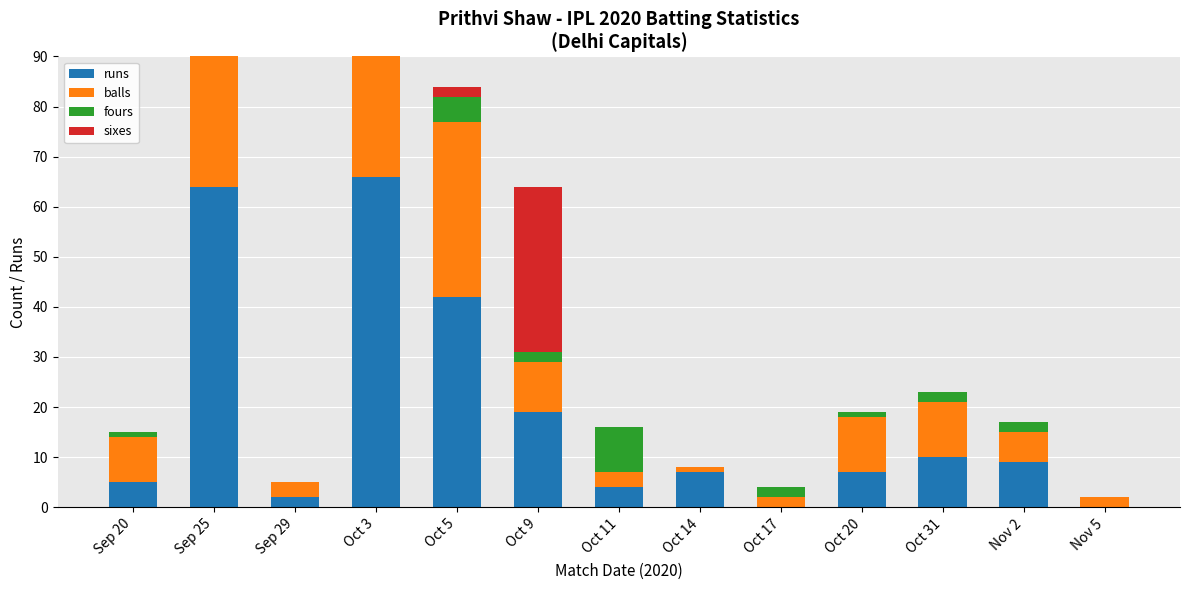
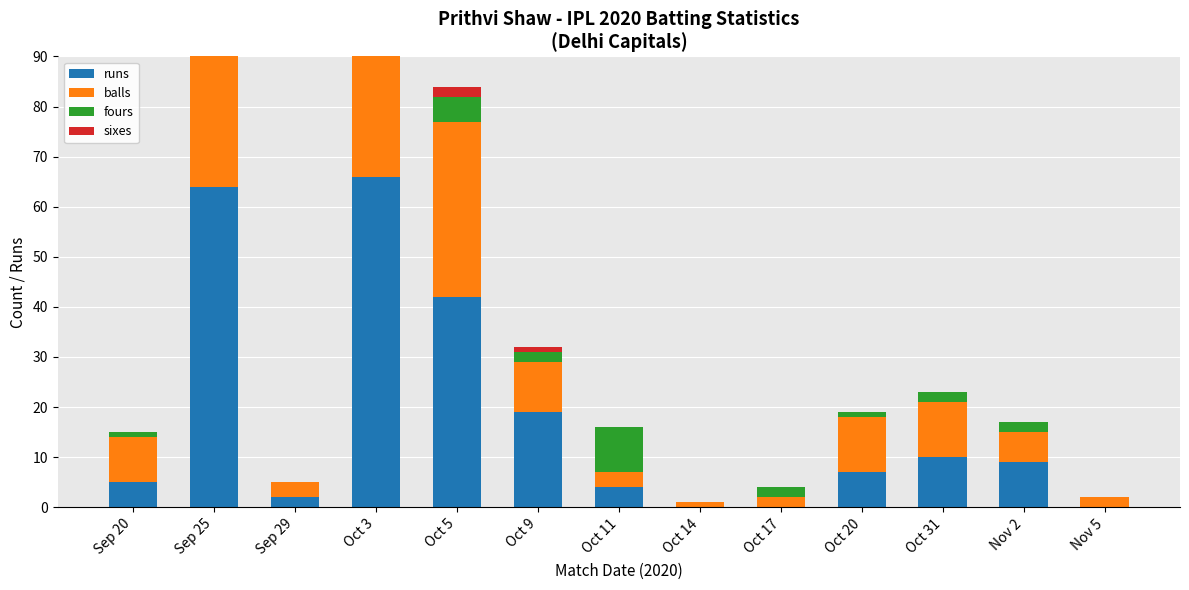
  {
    "runs": {
      "Sep 20": 5,
      "Sep 25": 64,
      "Sep 29": 2,
      "Oct 3": 66,
      "Oct 5": 42,
      "Oct 9": 19,
      "Oct 11": 4,
-     "Oct 14": 7,
+     "Oct 14": 0,
      "Oct 17": 0,
      "Oct 20": 7,
      "Oct 31": 10,
      "Nov 2": 9,
      "Nov 5": 0
    },
    "balls": {
      "Sep 20": 9,
      "Sep 29": 3,
      "Oct 5": 35,
      "Oct 9": 10,
      "Oct 11": 3,
      "Oct 14": 1,
      "Oct 17": 2,
      "Oct 20": 11,
      "Oct 31": 11,
      "Nov 2": 6,
      "Nov 5": 2
    },
    "fours": {
      "Sep 20": 1,
      "Sep 29": 0,
      "Oct 5": 5,
      "Oct 9": 2,
      "Oct 11": 9,
      "Oct 14": 0,
      "Oct 17": 2,
      "Oct 20": 1,
      "Oct 31": 2,
      "Nov 2": 2,
      "Nov 5": 0
    },
    "sixes": {
      "Sep 20": 0,
      "Sep 29": 0,
      "Oct 5": 2,
-     "Oct 9": 33,
+     "Oct 9": 1,
      "Oct 11": 0,
      "Oct 14": 0,
      "Oct 17": 0,
      "Oct 20": 0,
      "Oct 31": 0,
      "Nov 2": 0,
      "Nov 5": 0
    }
  }
